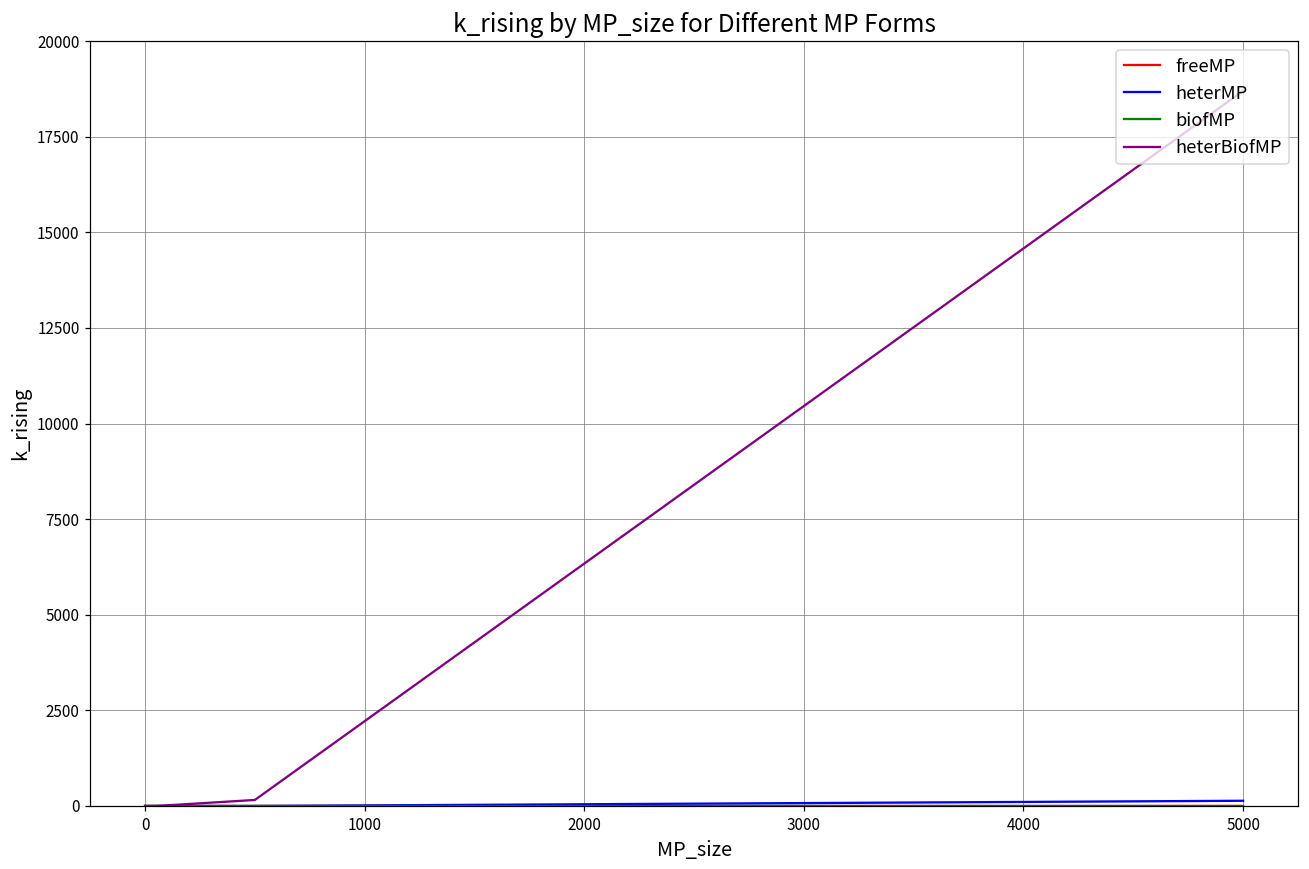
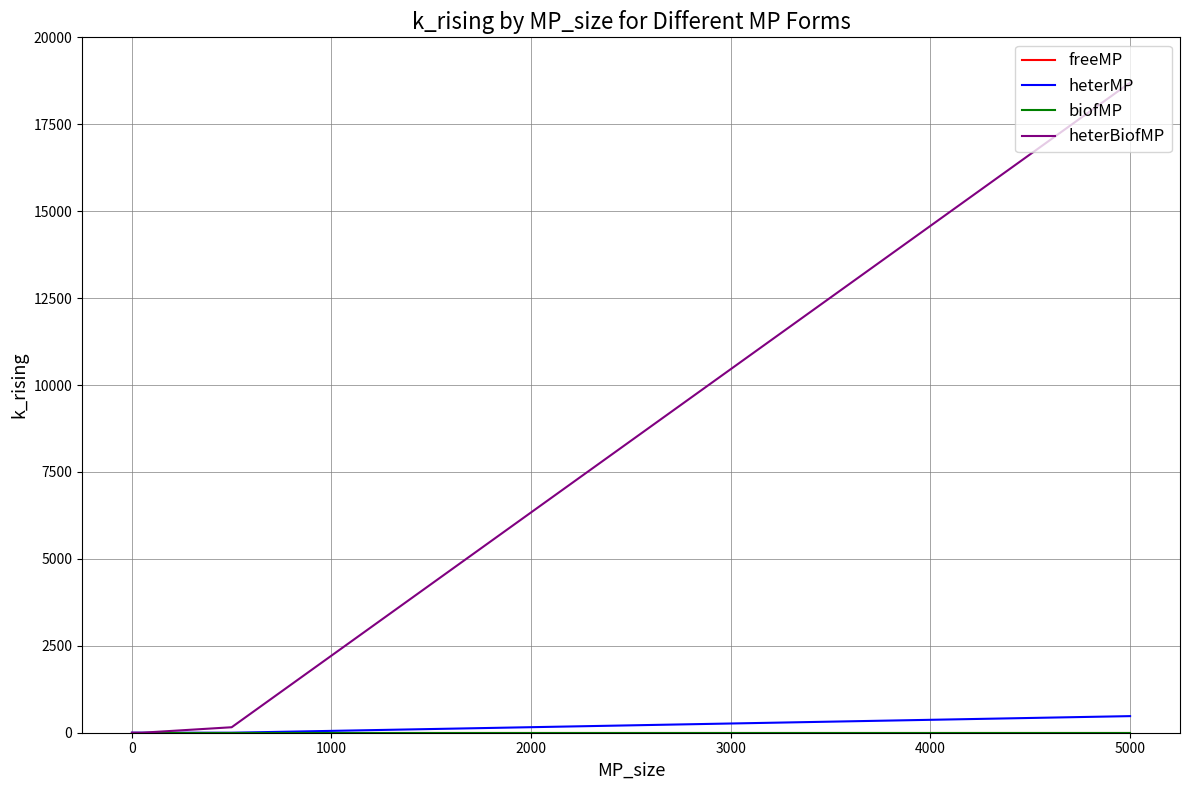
  {
    "biofMP": {
      "5000": 0
    },
    "heterMP": {
-     "5000": 100
+     "5000": 500
    }
  }
